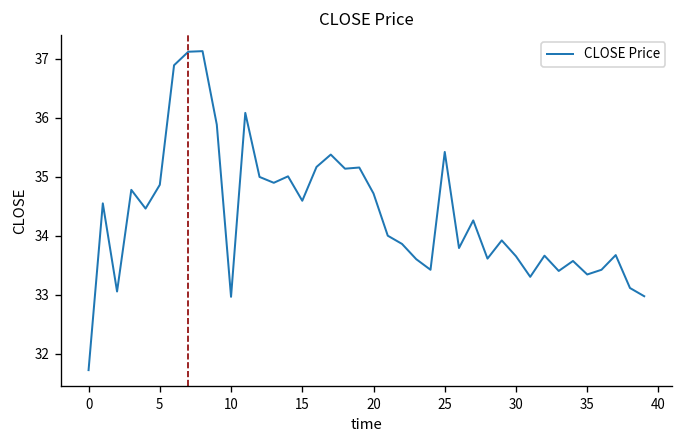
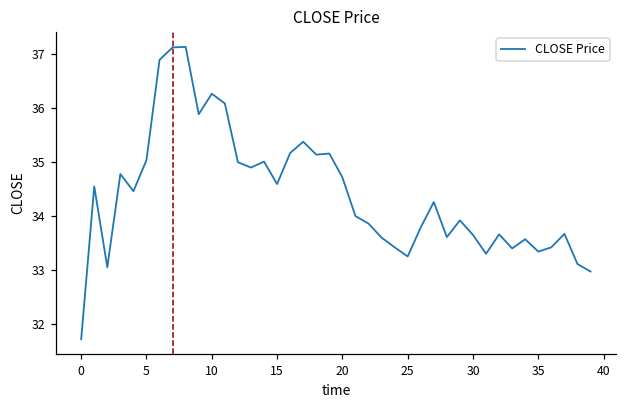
  {
    "0": 31.7,
-   "5": 34.9,
-   "10": 33.0,
+   "5": 35.0,
+   "10": 36.3,
    "15": 34.6,
    "20": 34.7,
-   "25": 35.4,
+   "25": 33.3,
    "30": 33.7,
    "35": 33.3
  }
